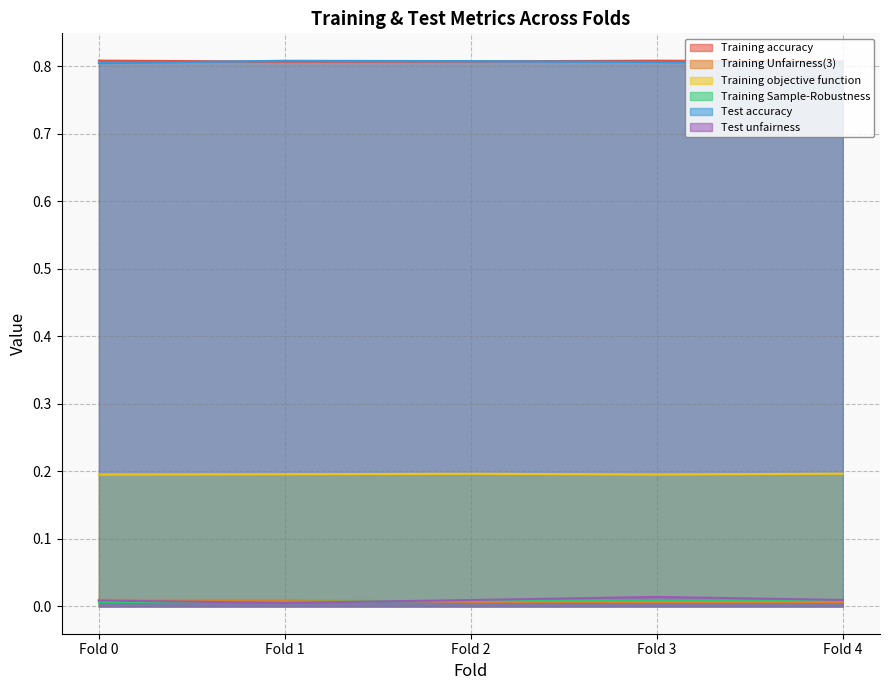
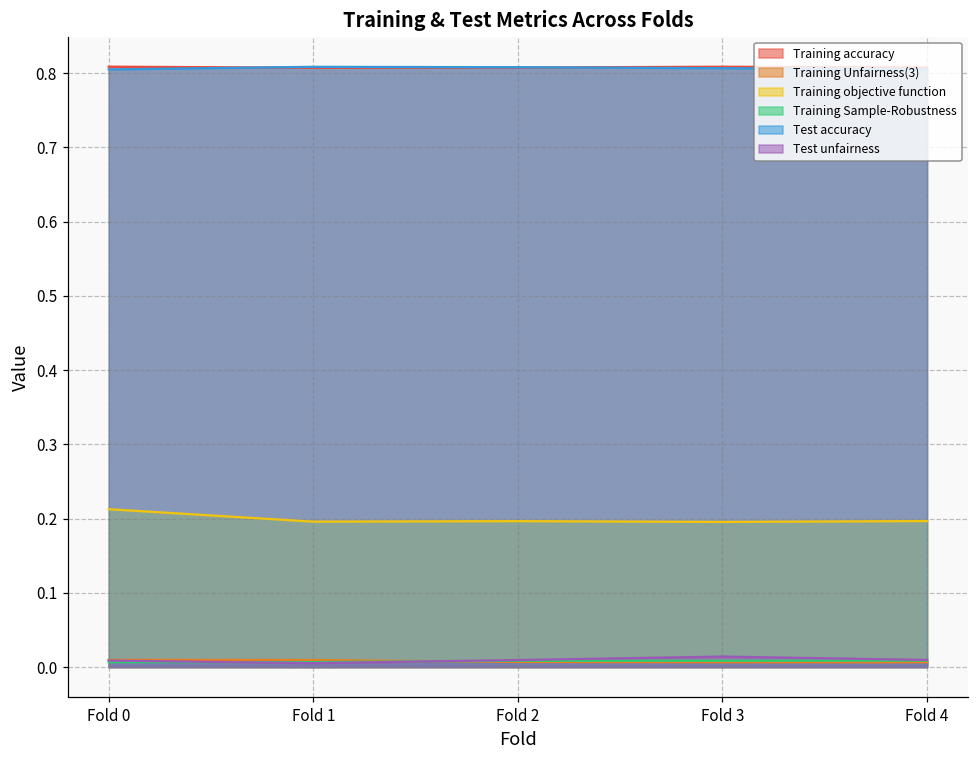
  {
    "Training objective function": {
-     "Fold 0": 0.20,
+     "Fold 0": 0.21,
      "Fold 1": 0.20,
      "Fold 2": 0.20,
      "Fold 3": 0.20,
      "Fold 4": 0.20
    },
    "Test unfairness": {
      "Fold 3": 0.01
    }
  }
